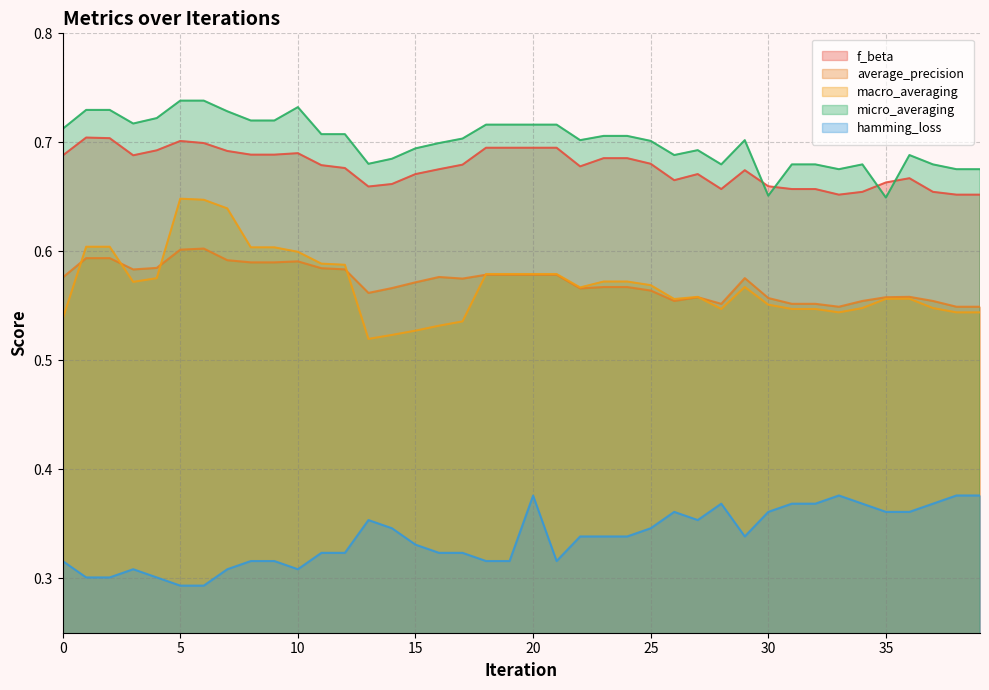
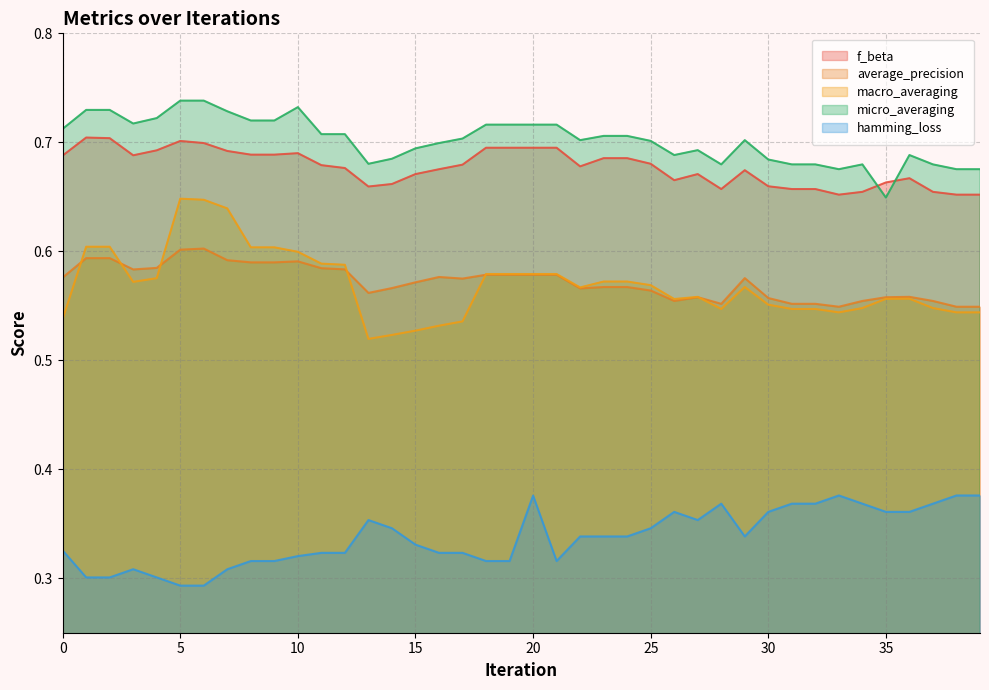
  {
    "micro_averaging": {
      "0": 0.712,
      "5": 0.738,
      "10": 0.732,
      "15": 0.694,
      "20": 0.716,
      "25": 0.701,
-     "30": 0.651,
+     "30": 0.684,
      "35": 0.649
    },
    "hamming_loss": {
-     "0": 0.316,
+     "0": 0.325,
      "5": 0.293,
-     "10": 0.308,
+     "10": 0.320,
      "15": 0.331,
      "20": 0.376,
      "25": 0.346,
      "30": 0.361,
      "35": 0.361
    }
  }
